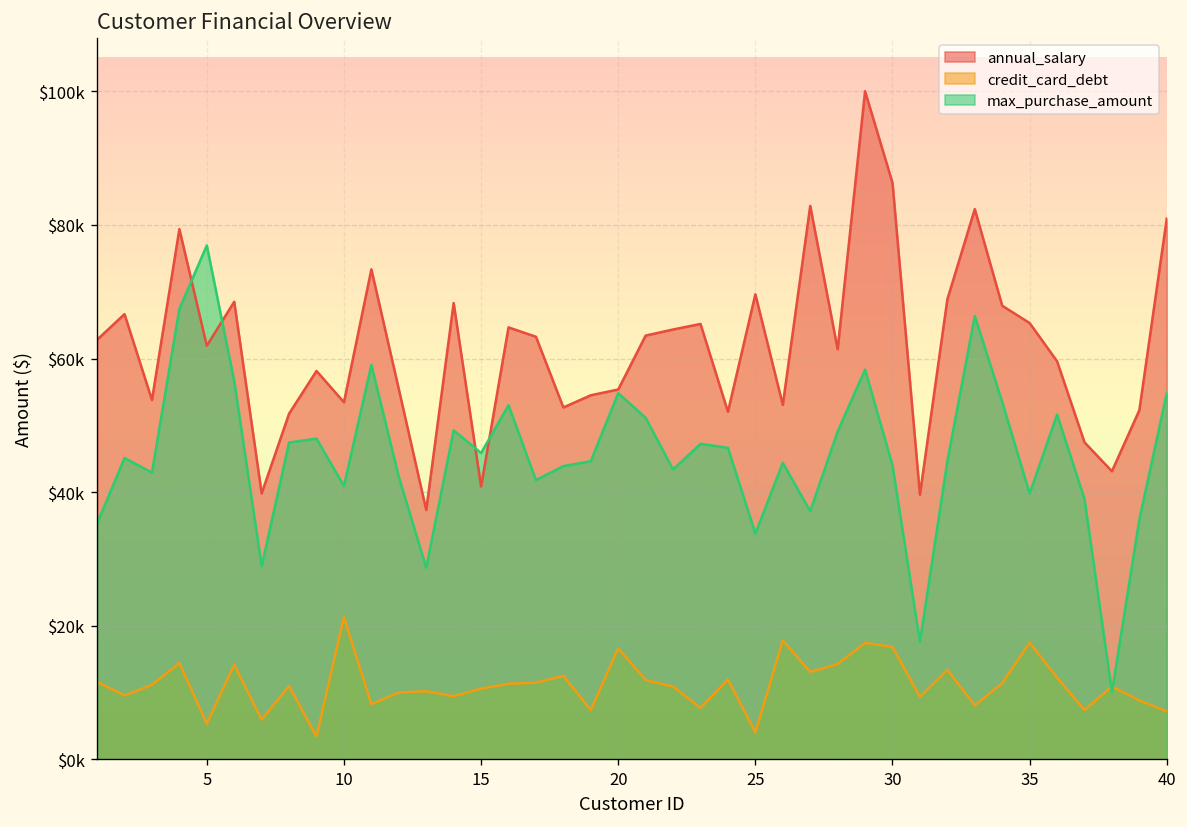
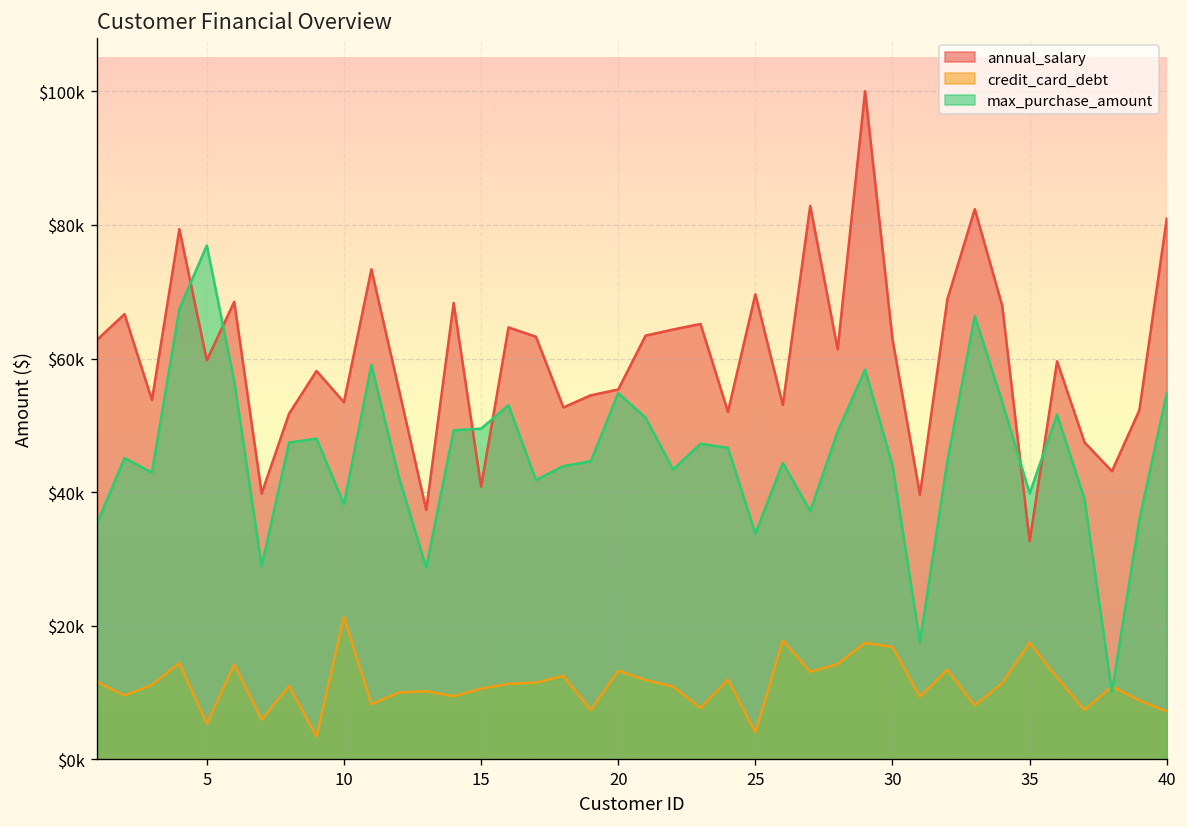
  {
    "annual_salary": {
-     "5": "$62000",
+     "5": "$60000",
      "10": "$53000",
      "15": "$41000",
      "20": "$55000",
      "25": "$70000",
-     "30": "$86000",
-     "35": "$65000",
+     "30": "$63000",
+     "35": "$33000",
      "40": "$81000"
    },
    "credit_card_debt": {
      "5": "$5000",
      "10": "$21000",
      "15": "$11000",
-     "20": "$17000",
+     "20": "$13000",
      "25": "$4000",
      "30": "$17000",
      "35": "$17000",
      "40": "$7000"
    },
    "max_purchase_amount": {
      "5": "$77000",
-     "10": "$41000",
-     "15": "$46000",
+     "10": "$38000",
+     "15": "$50000",
      "20": "$55000",
      "25": "$34000",
      "30": "$44000",
      "35": "$40000",
      "40": "$55000"
    }
  }
